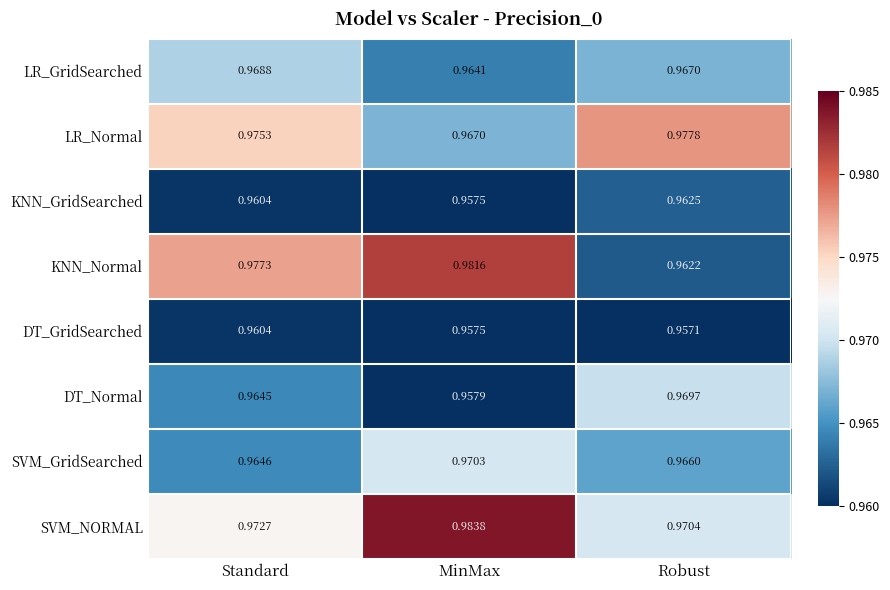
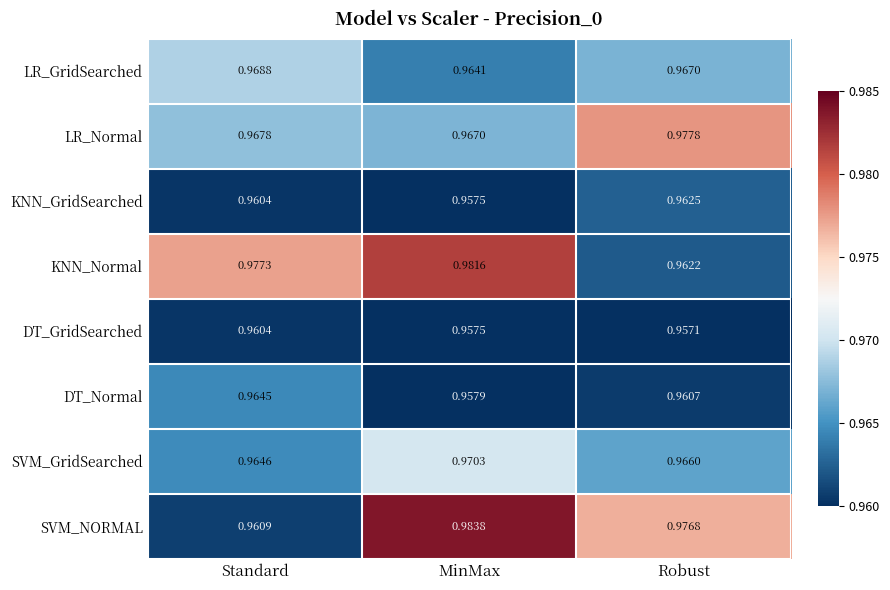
  {
    "LR_GridSearched": {
      "Standard": 0.9688,
      "MinMax": 0.9641,
      "Robust": 0.9670
    },
    "LR_Normal": {
-     "Standard": 0.9753,
+     "Standard": 0.9678,
      "MinMax": 0.9670,
      "Robust": 0.9778
    },
    "KNN_GridSearched": {
      "Standard": 0.9604,
      "MinMax": 0.9575,
      "Robust": 0.9625
    },
    "KNN_Normal": {
      "Standard": 0.9773,
      "MinMax": 0.9816,
      "Robust": 0.9622
    },
    "DT_GridSearched": {
      "Standard": 0.9604,
      "MinMax": 0.9575,
      "Robust": 0.9571
    },
    "DT_Normal": {
      "Standard": 0.9645,
      "MinMax": 0.9579,
-     "Robust": 0.9697
+     "Robust": 0.9607
    },
    "SVM_GridSearched": {
      "Standard": 0.9646,
      "MinMax": 0.9703,
      "Robust": 0.9660
    },
    "SVM_NORMAL": {
-     "Standard": 0.9727,
+     "Standard": 0.9609,
      "MinMax": 0.9838,
-     "Robust": 0.9704
+     "Robust": 0.9768
    }
  }
